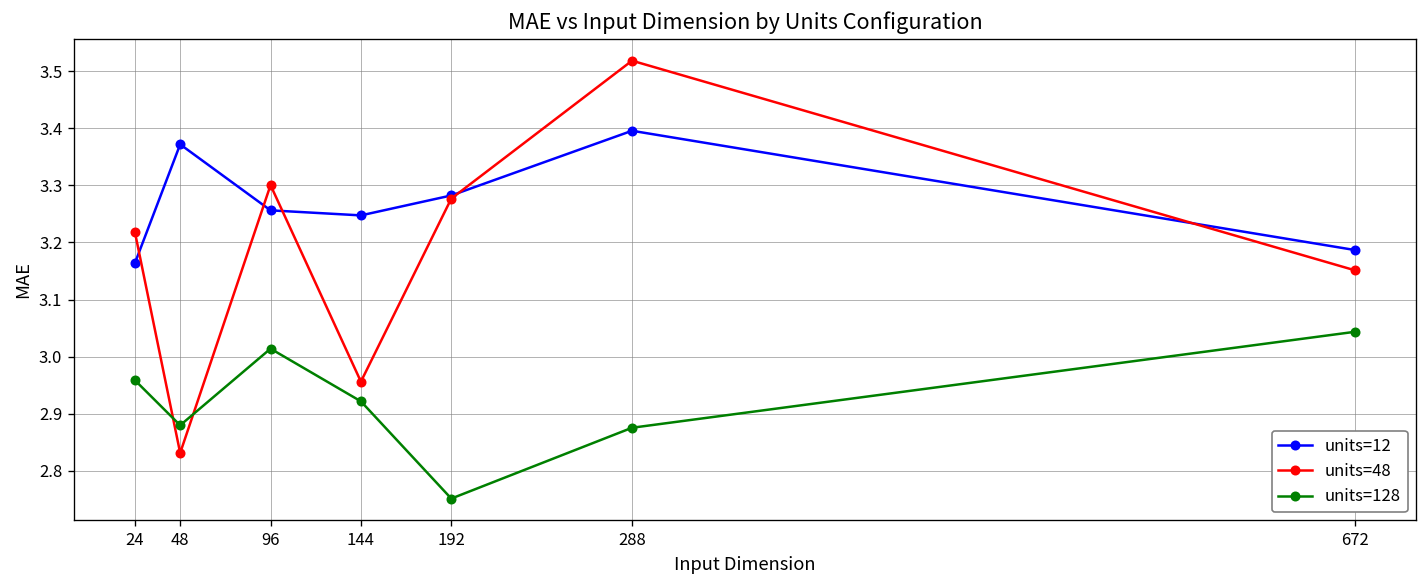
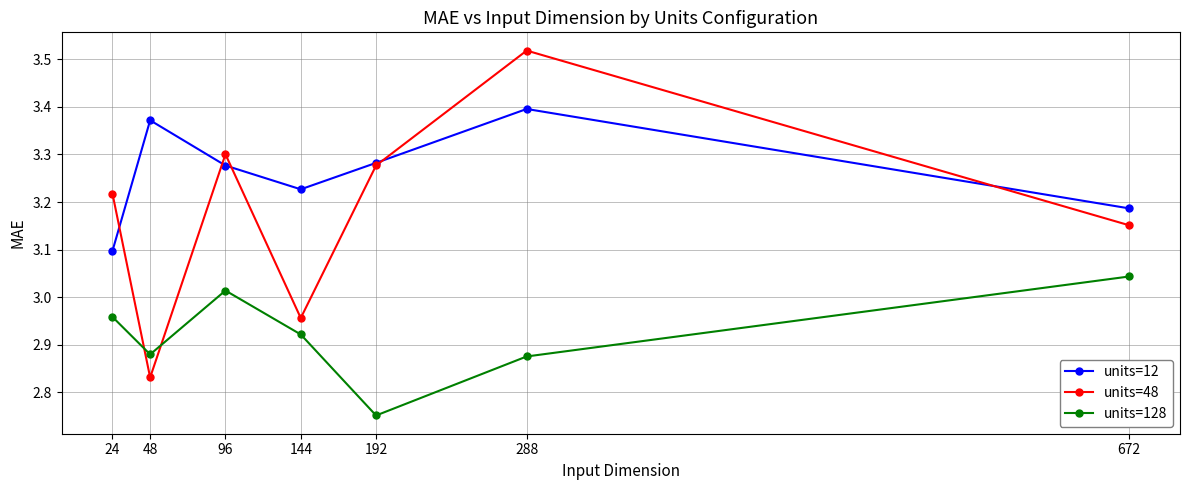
  {
    "units=12": {
-     "24": 3.16,
+     "24": 3.10,
      "48": 3.37,
-     "96": 3.26,
-     "144": 3.25,
+     "96": 3.28,
+     "144": 3.23,
      "192": 3.28,
      "288": 3.40,
      "672": 3.19
    },
    "units=48": {
      "24": 3.22,
      "48": 2.83,
      "96": 3.30,
      "144": 2.96,
      "192": 3.28,
      "288": 3.52,
      "672": 3.15
    },
    "units=128": {
      "24": 2.96,
      "48": 2.88,
      "96": 3.01,
      "144": 2.92,
      "192": 2.75,
      "288": 2.88,
      "672": 3.04
    }
  }
